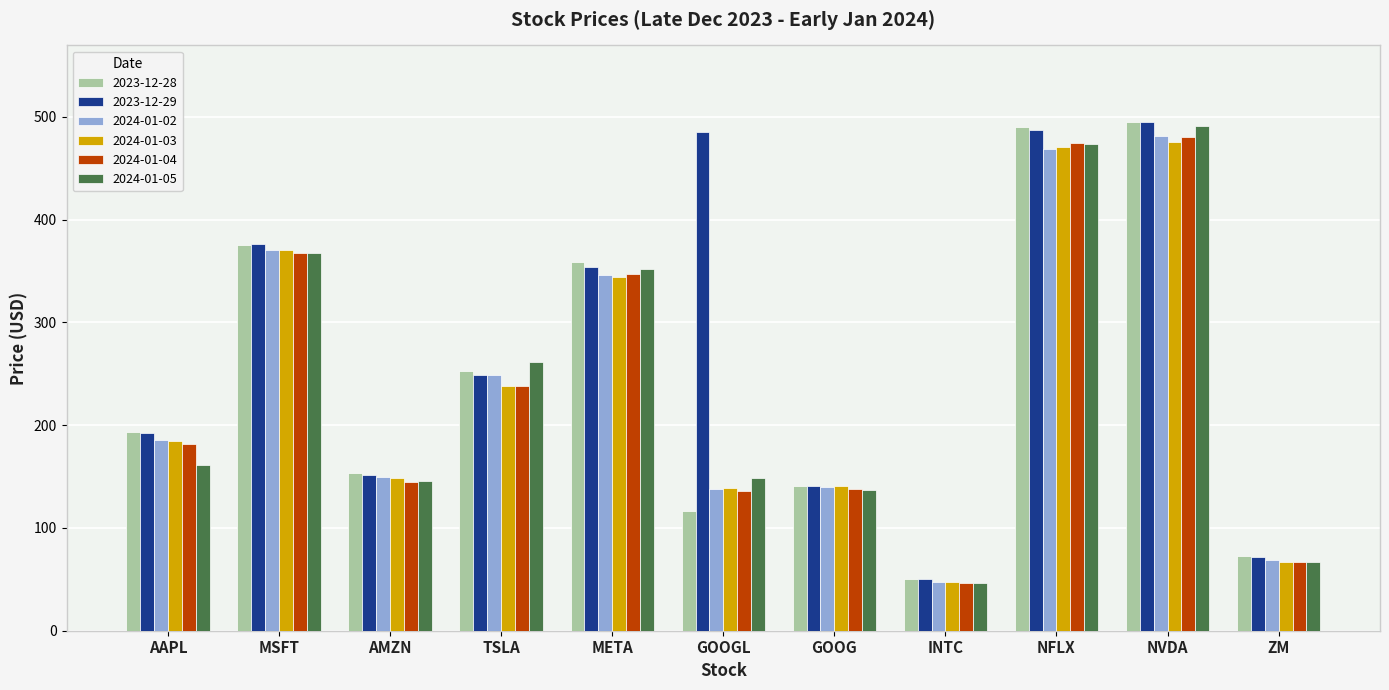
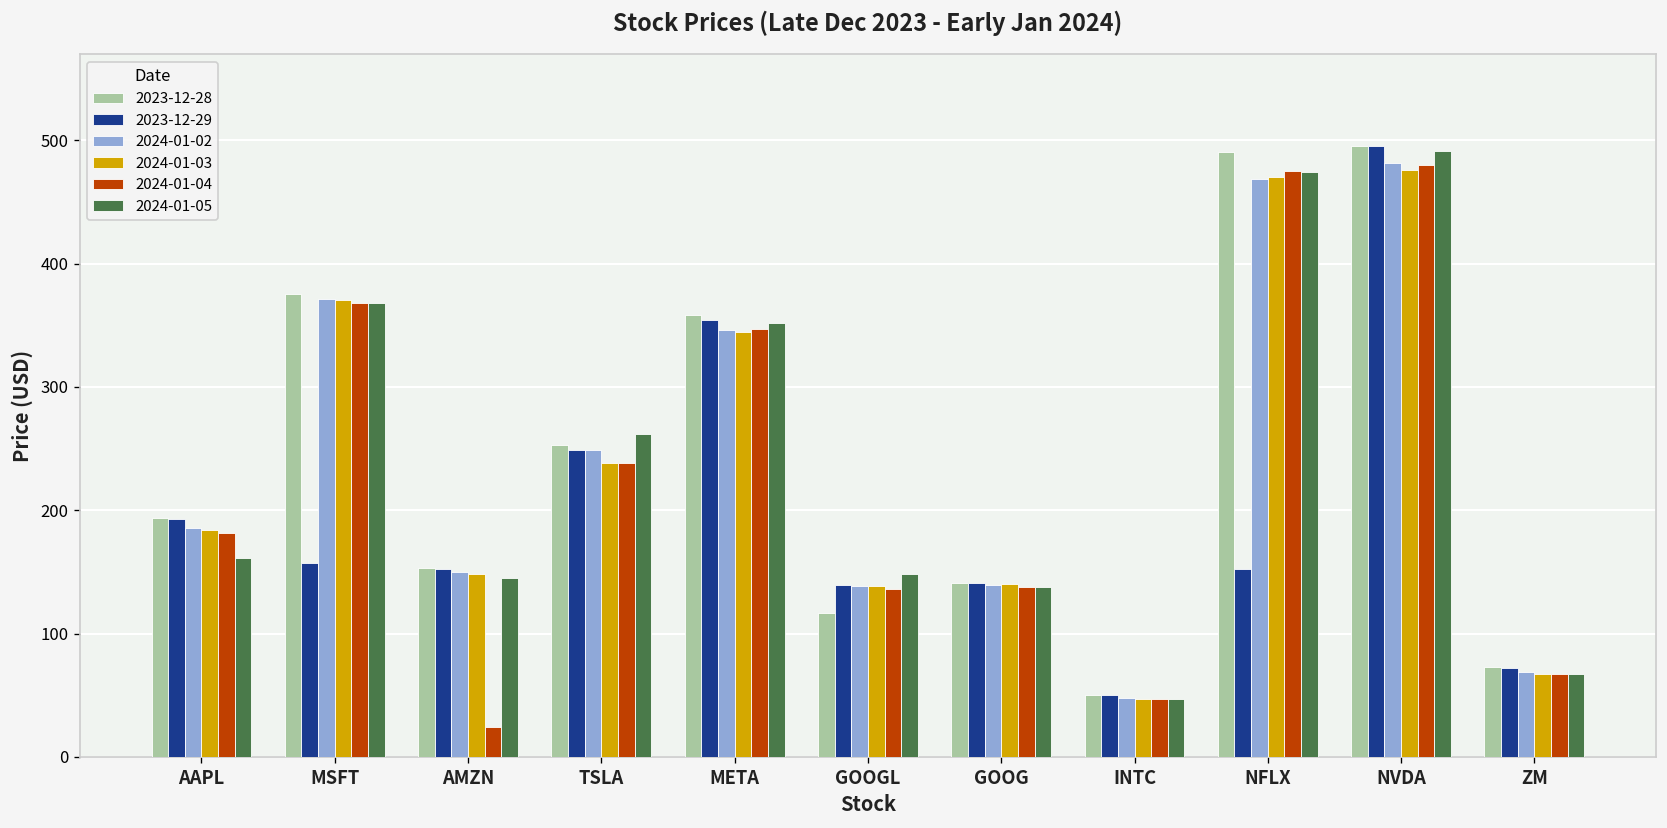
  {
    "2023-12-28": {
      "AAPL": 194,
      "MSFT": 375,
      "AMZN": 153,
      "TSLA": 253,
      "META": 358,
      "GOOGL": 117,
      "GOOG": 141,
      "INTC": 50,
      "NFLX": 491,
      "NVDA": 495,
      "ZM": 73
    },
    "2023-12-29": {
      "AAPL": 193,
-     "MSFT": 376,
+     "MSFT": 157,
      "AMZN": 152,
      "TSLA": 248,
      "META": 354,
-     "GOOGL": 485,
+     "GOOGL": 140,
      "GOOG": 141,
      "INTC": 50,
-     "NFLX": 487,
+     "NFLX": 153,
      "NVDA": 495,
      "ZM": 72
    },
    "2024-01-02": {
      "AAPL": 186,
      "MSFT": 371,
      "AMZN": 150,
      "TSLA": 248,
      "META": 346,
      "GOOGL": 138,
      "GOOG": 140,
      "INTC": 48,
      "NFLX": 469,
      "NVDA": 482,
      "ZM": 69
    },
    "2024-01-03": {
      "AAPL": 184,
      "MSFT": 371,
      "AMZN": 148,
      "TSLA": 238,
      "META": 344,
      "GOOGL": 139,
      "GOOG": 140,
      "INTC": 47,
      "NFLX": 470,
      "NVDA": 476,
      "ZM": 67
    },
    "2024-01-04": {
      "AAPL": 182,
      "MSFT": 368,
-     "AMZN": 145,
+     "AMZN": 24,
      "TSLA": 238,
      "META": 347,
      "GOOGL": 136,
      "GOOG": 138,
      "INTC": 47,
      "NFLX": 475,
      "NVDA": 480,
      "ZM": 67
    },
    "2024-01-05": {
      "AAPL": 161,
      "MSFT": 368,
      "AMZN": 145,
      "TSLA": 262,
      "META": 352,
      "GOOGL": 148,
      "GOOG": 137,
      "INTC": 47,
      "NFLX": 474,
      "NVDA": 491,
      "ZM": 67
    }
  }
